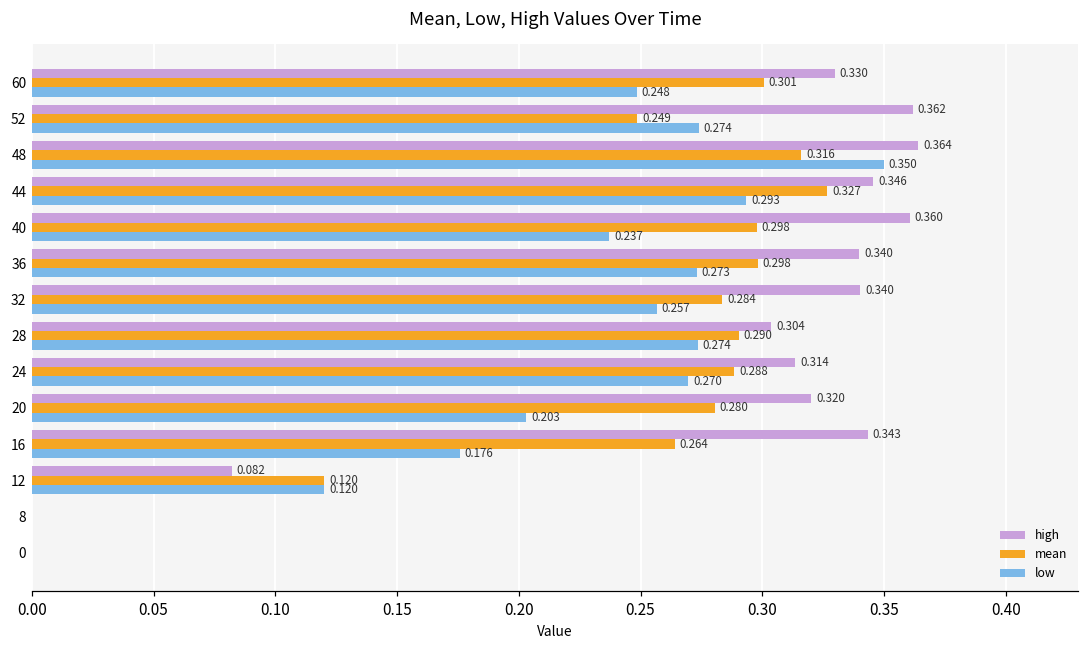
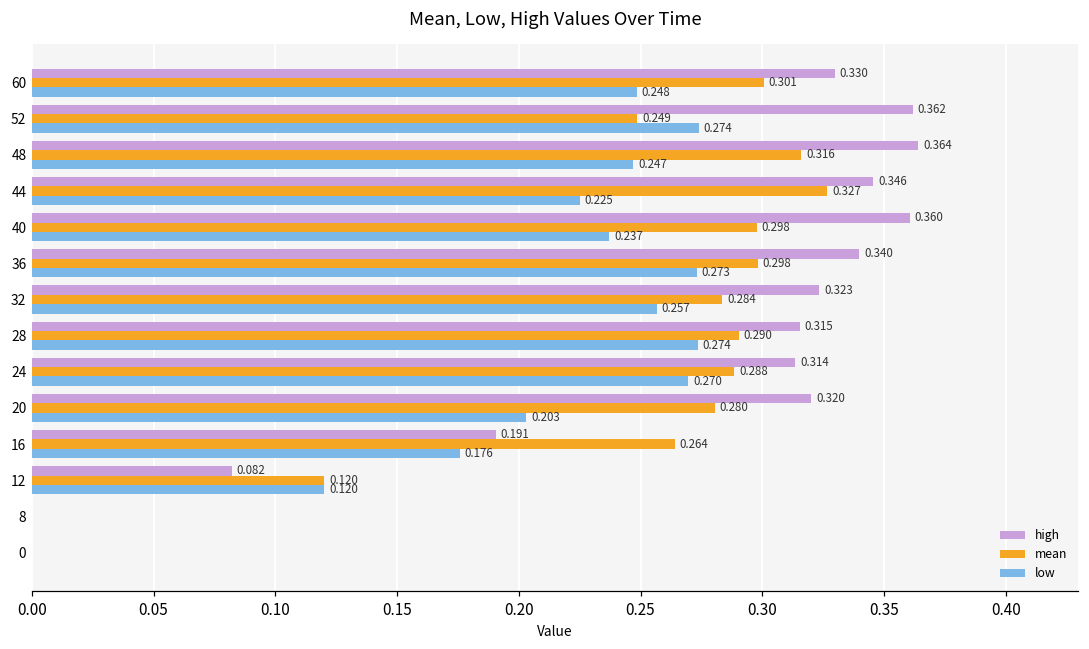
  {
    "high": {
      "60": 0.330,
      "52": 0.362,
      "48": 0.364,
      "44": 0.346,
      "40": 0.360,
      "36": 0.340,
-     "32": 0.340,
-     "28": 0.304,
+     "32": 0.323,
+     "28": 0.315,
      "24": 0.314,
      "20": 0.320,
-     "16": 0.343,
+     "16": 0.191,
      "12": 0.082
    },
    "mean": {
      "60": 0.301,
      "52": 0.249,
      "48": 0.316,
      "44": 0.327,
      "40": 0.298,
      "36": 0.298,
      "32": 0.284,
      "28": 0.290,
      "24": 0.288,
      "20": 0.280,
      "16": 0.264,
      "12": 0.120
    },
    "low": {
      "60": 0.248,
      "52": 0.274,
-     "48": 0.350,
-     "44": 0.293,
+     "48": 0.247,
+     "44": 0.225,
      "40": 0.237,
      "36": 0.273,
      "32": 0.257,
      "28": 0.274,
      "24": 0.270,
      "20": 0.203,
      "16": 0.176,
      "12": 0.120
    }
  }
